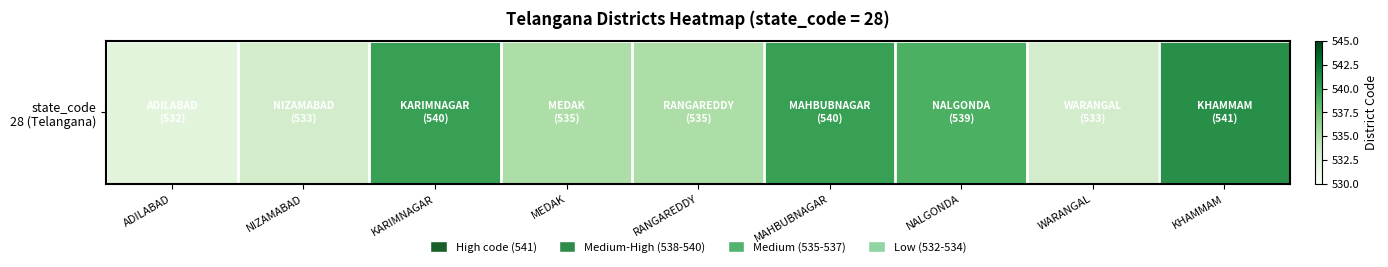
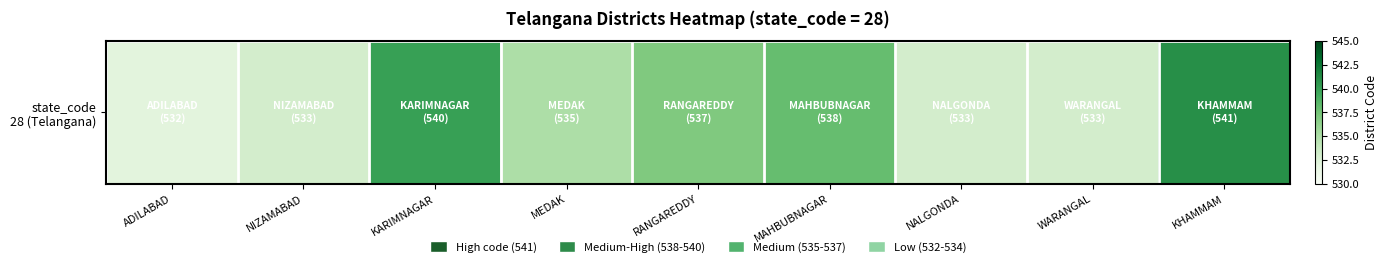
  {
    "state_code 28 (Telangana)": {
      "NIZAMABAD": "(533)",
      "KARIMNAGAR": "(540)",
      "MEDAK": "(535)",
-     "RANGAREDDY": "(535)",
-     "MAHBUBNAGAR": "(540)",
-     "NALGONDA": "(539)",
+     "RANGAREDDY": "(537)",
+     "MAHBUBNAGAR": "(538)",
+     "NALGONDA": "(533)",
      "WARANGAL": "(533)",
      "KHAMMAM": "(541)"
    }
  }
